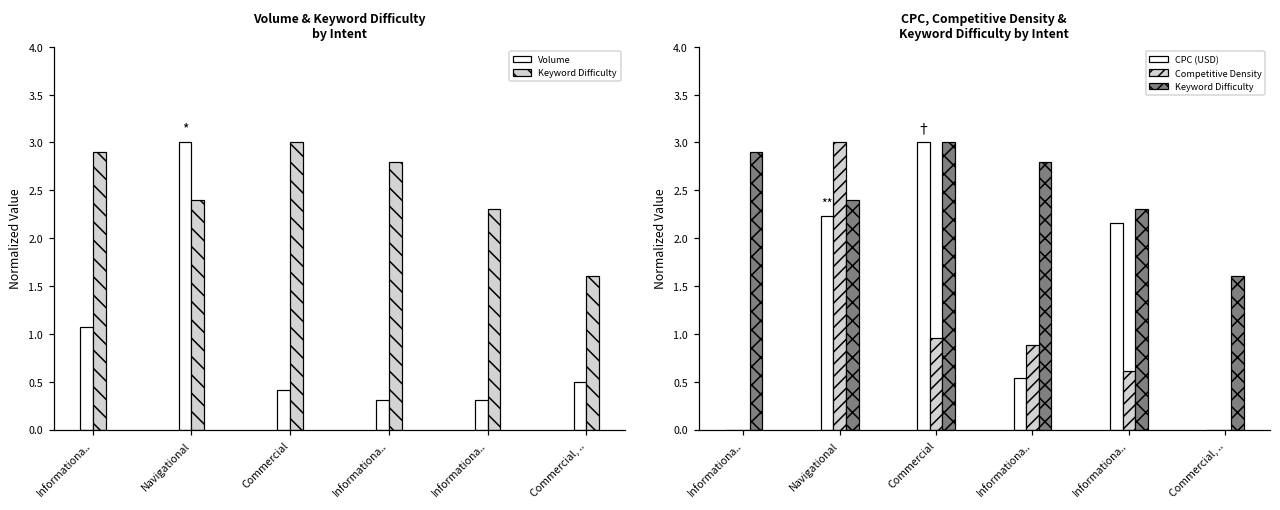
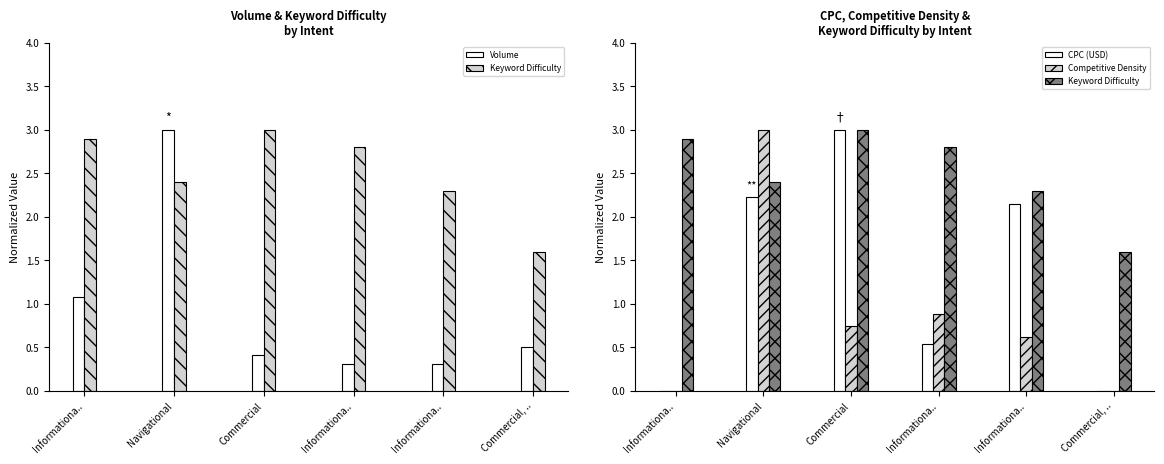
  {
    "Volume & Keyword Difficulty by Intent": {
      "Volume": {
        "Navigational": 3.0,
        "Commercial": 0.4,
        "Commercial, ..": 0.5
      }
    },
    "CPC, Competitive Density & Keyword Difficulty by Intent": {
      "CPC (USD)": {
        "Navigational": 2.2,
        "Commercial": 3.0,
        "Commercial, ..": 0.0
      },
      "Competitive Density": {
        "Navigational": 3.0,
-       "Commercial": 1.0,
+       "Commercial": 0.8,
        "Commercial, ..": 0.0
      },
      "Keyword Difficulty": {
        "Navigational": 2.4,
        "Commercial": 3.0,
        "Commercial, ..": 1.6
      }
    }
  }
